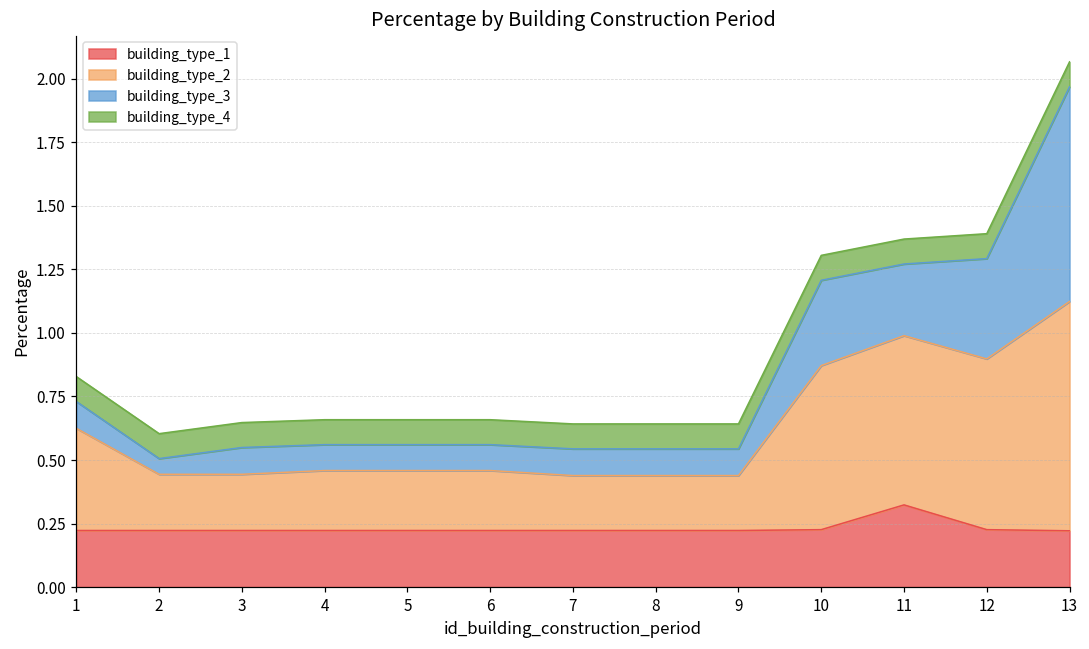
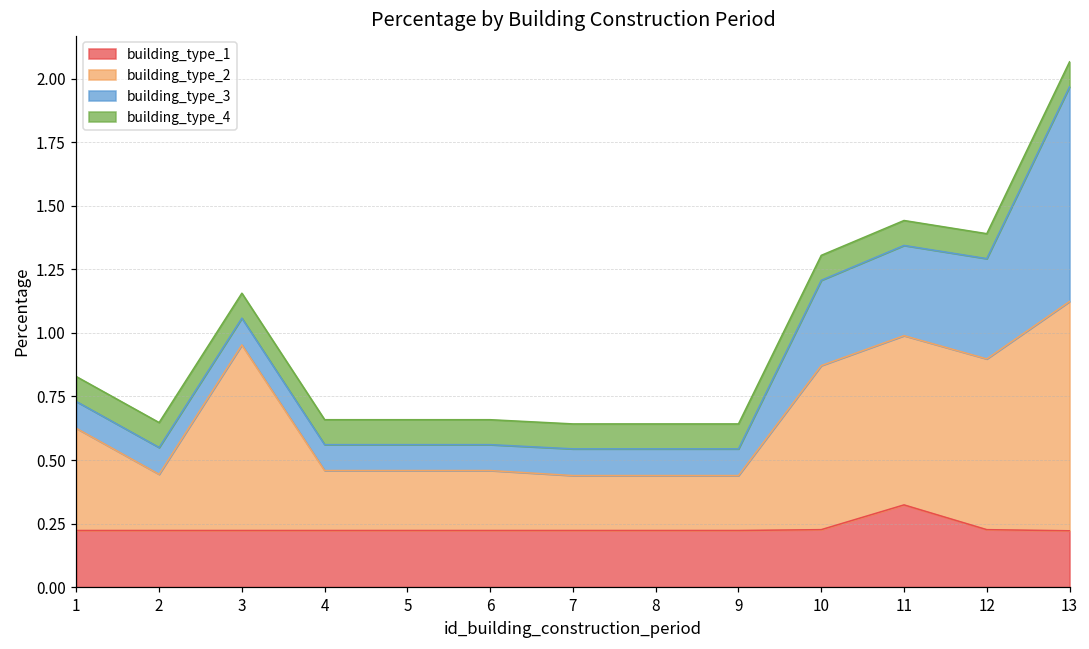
  {
    "building_type_1": {
      "1": 0.22,
      "2": 0.22,
      "3": 0.22,
      "4": 0.22,
      "5": 0.22,
      "6": 0.22,
      "7": 0.22,
      "8": 0.22,
      "9": 0.22,
      "10": 0.23,
      "11": 0.32,
      "12": 0.23,
      "13": 0.22
    },
    "building_type_2": {
      "1": 0.40,
      "2": 0.22,
-     "3": 0.22,
+     "3": 0.73,
      "4": 0.24,
      "5": 0.24,
      "6": 0.24,
      "7": 0.22,
      "8": 0.22,
      "9": 0.22,
      "10": 0.65,
      "11": 0.67,
      "12": 0.67,
      "13": 0.90
    },
    "building_type_3": {
      "1": 0.11,
-     "2": 0.06,
+     "2": 0.11,
      "3": 0.11,
      "4": 0.10,
      "5": 0.10,
      "6": 0.10,
      "7": 0.11,
      "8": 0.11,
      "9": 0.11,
      "10": 0.34,
-     "11": 0.28,
+     "11": 0.35,
      "12": 0.39,
      "13": 0.84
    },
    "building_type_4": {
      "1": 0.10,
      "2": 0.10,
      "3": 0.10,
      "4": 0.10,
      "5": 0.10,
      "6": 0.10,
      "7": 0.10,
      "8": 0.10,
      "9": 0.10,
      "10": 0.10,
      "11": 0.10,
      "12": 0.10,
      "13": 0.10
    }
  }
